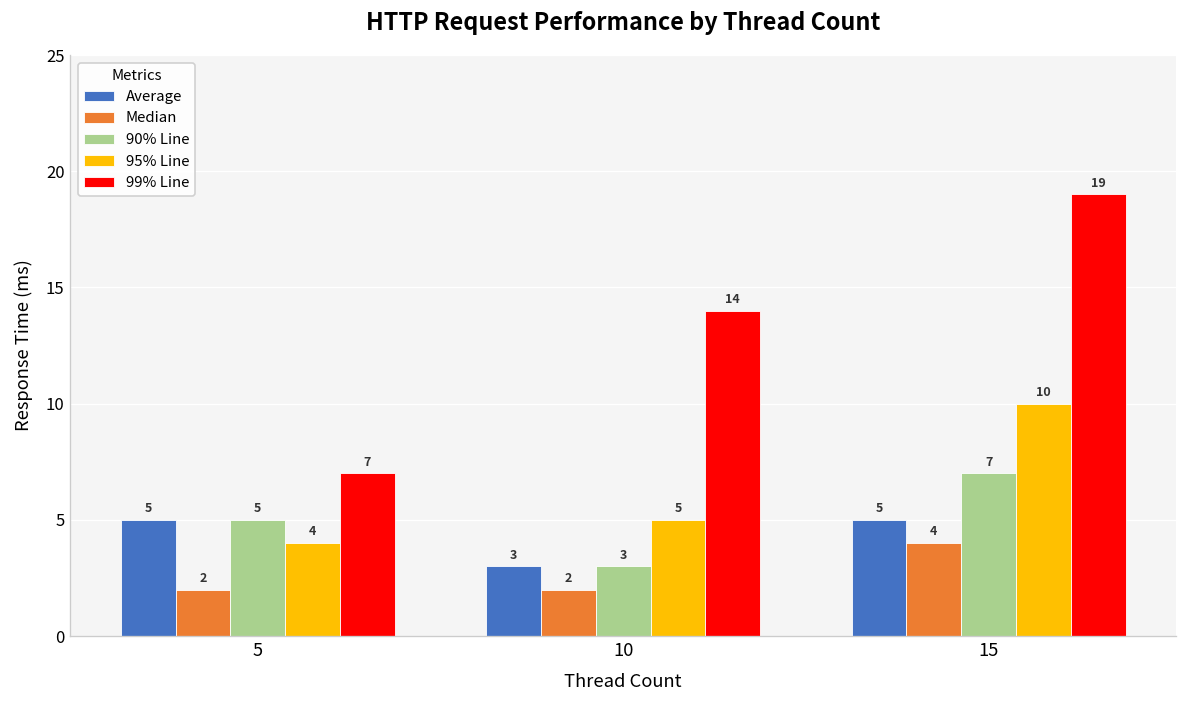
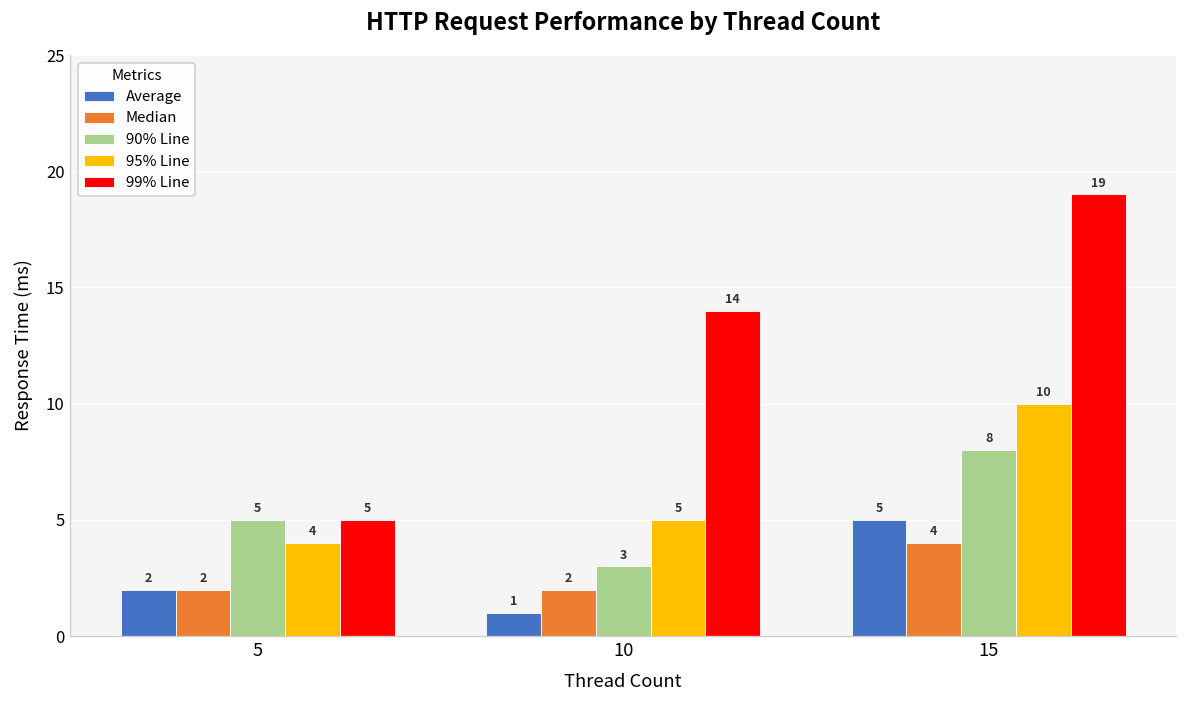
  {
    "Average": {
-     "5": 5,
-     "10": 3,
+     "5": 2,
+     "10": 1,
      "15": 5
    },
    "Median": {
      "5": 2,
      "10": 2,
      "15": 4
    },
    "90% Line": {
      "5": 5,
      "10": 3,
-     "15": 7
+     "15": 8
    },
    "95% Line": {
      "5": 4,
      "10": 5,
      "15": 10
    },
    "99% Line": {
-     "5": 7,
+     "5": 5,
      "10": 14,
      "15": 19
    }
  }
